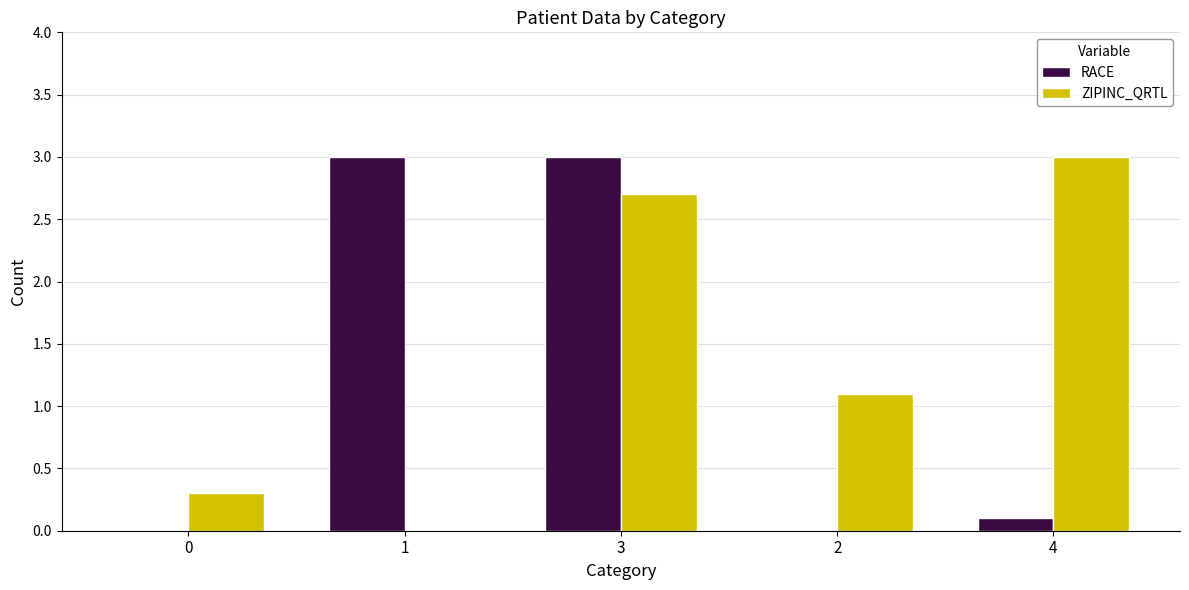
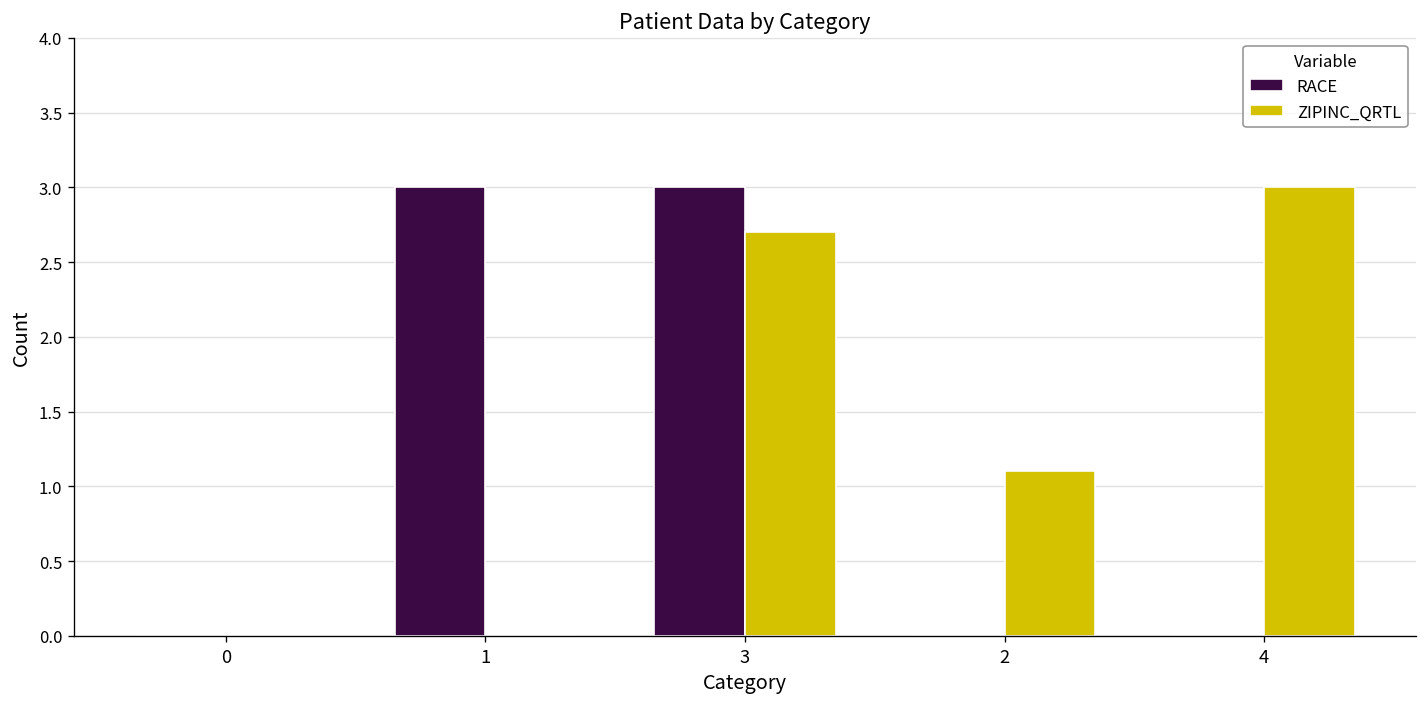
  {
    "RACE": {
      "0": 0.0,
      "1": 3.0,
      "3": 3.0,
      "2": 0.0,
-     "4": 0.1
+     "4": 0.0
    },
    "ZIPINC_QRTL": {
-     "0": 0.3,
+     "0": 0.0,
      "1": 0.0,
      "3": 2.7,
      "2": 1.1,
      "4": 3.0
    }
  }
